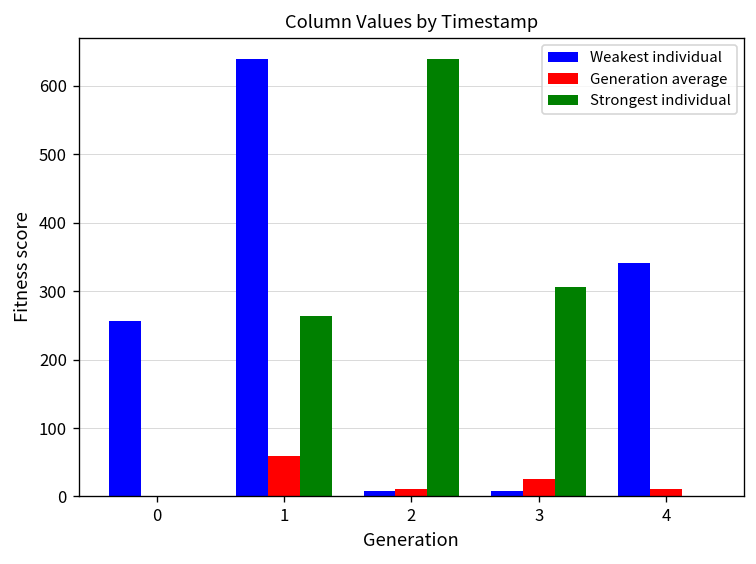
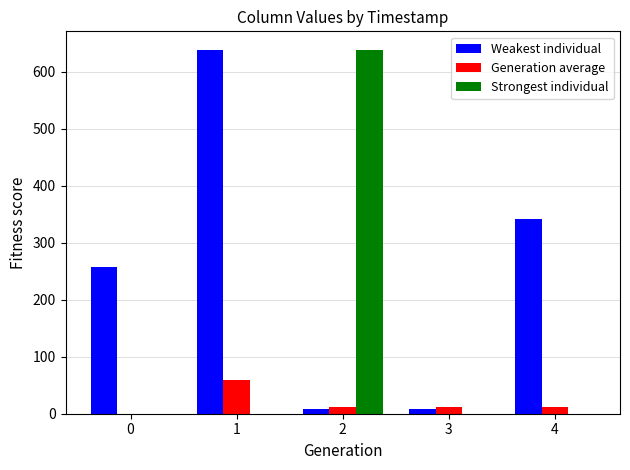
  {
    "Weakest individual": {
      "0": 260,
      "1": 640,
      "2": 10,
      "3": 10,
      "4": 340
    },
    "Generation average": {
      "0": 0,
      "1": 60,
      "2": 10,
-     "3": 30,
+     "3": 10,
      "4": 10
    },
    "Strongest individual": {
      "0": 0,
-     "1": 260,
+     "1": 0,
      "2": 640,
-     "3": 310,
+     "3": 0,
      "4": 0
    }
  }
